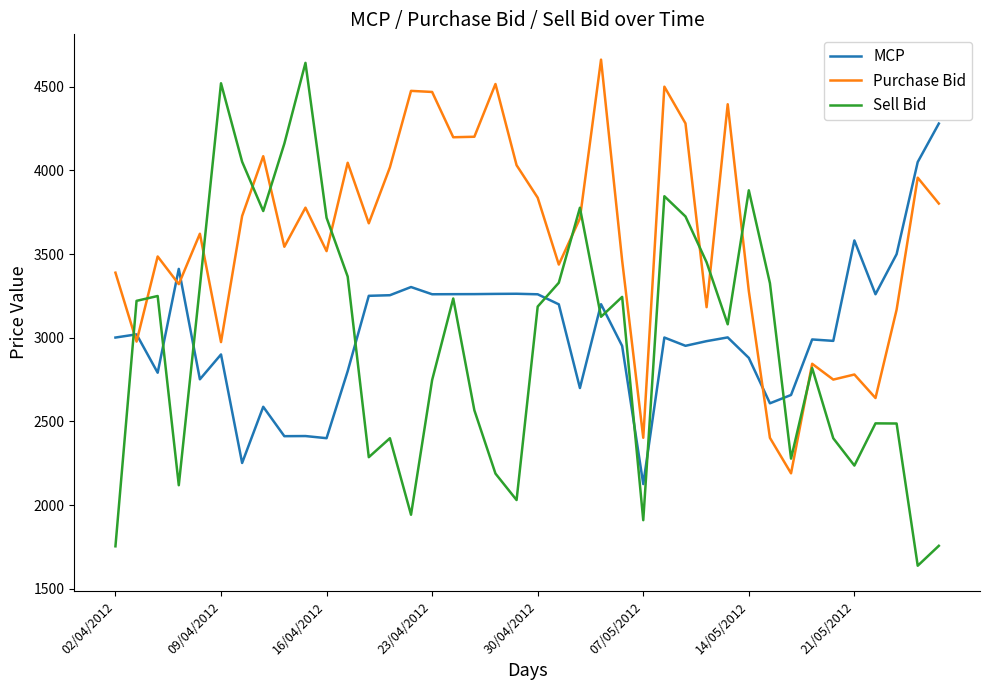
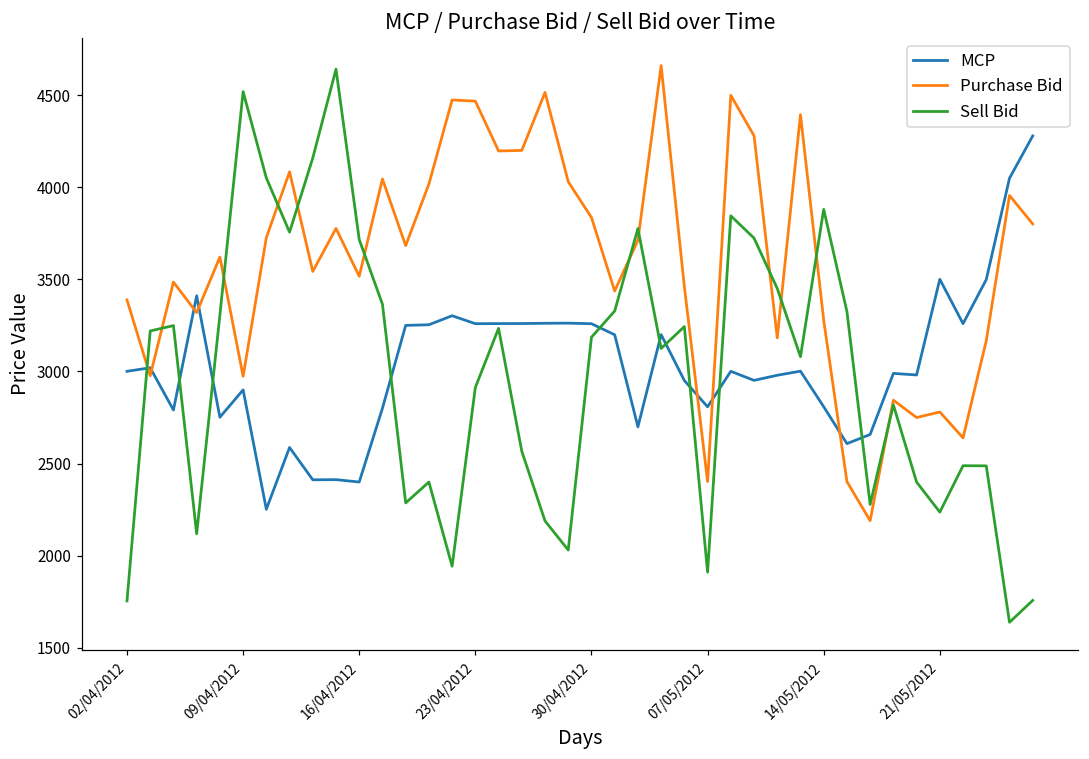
  {
    "MCP": {
      "02/04/2012": 3000,
      "09/04/2012": 2900,
      "16/04/2012": 2400,
      "23/04/2012": 3260,
      "30/04/2012": 3260,
-     "07/05/2012": 2130,
-     "14/05/2012": 2880,
-     "21/05/2012": 3580
+     "07/05/2012": 2810,
+     "14/05/2012": 2810,
+     "21/05/2012": 3500
    },
    "Purchase Bid": {
      "02/04/2012": 3390,
      "09/04/2012": 2970,
      "16/04/2012": 3520,
      "23/04/2012": 4470,
      "30/04/2012": 3840,
      "07/05/2012": 2400,
      "14/05/2012": 3280,
      "21/05/2012": 2780
    },
    "Sell Bid": {
      "02/04/2012": 1750,
      "09/04/2012": 4520,
      "16/04/2012": 3720,
-     "23/04/2012": 2750,
+     "23/04/2012": 2910,
      "30/04/2012": 3190,
      "07/05/2012": 1910,
      "14/05/2012": 3880,
      "21/05/2012": 2240
    }
  }
